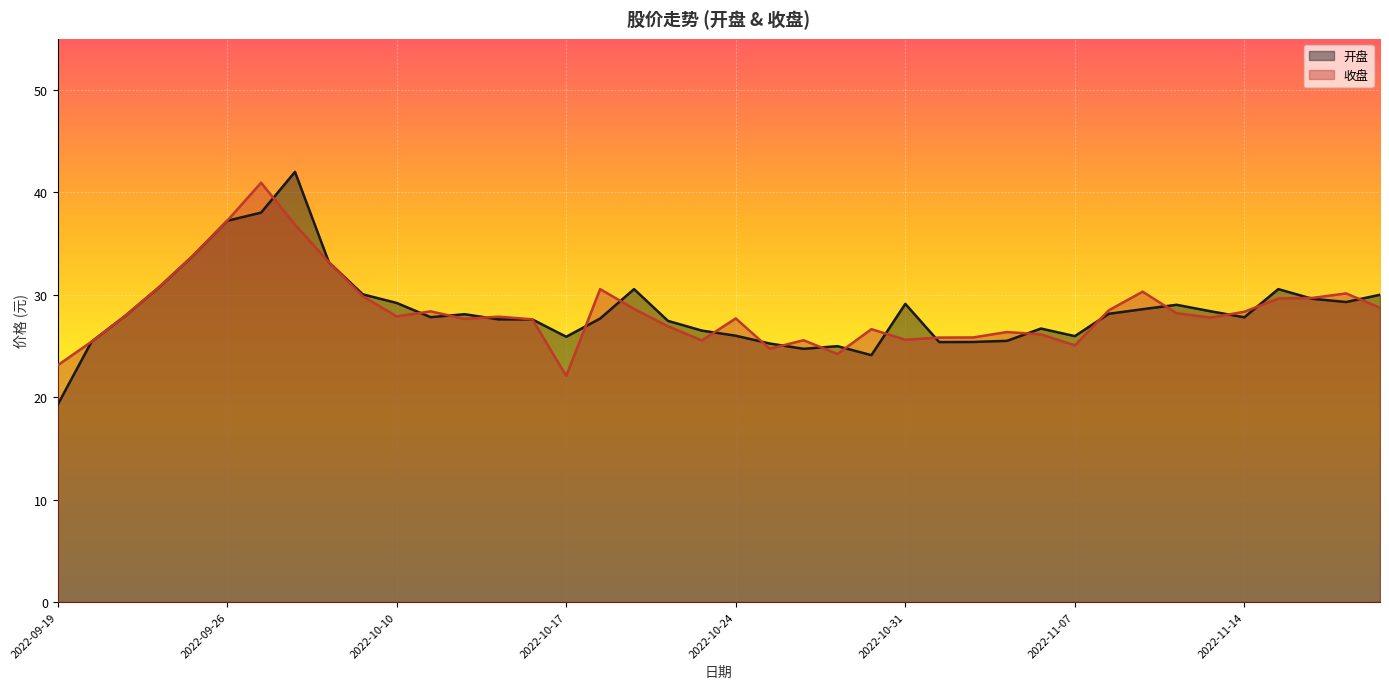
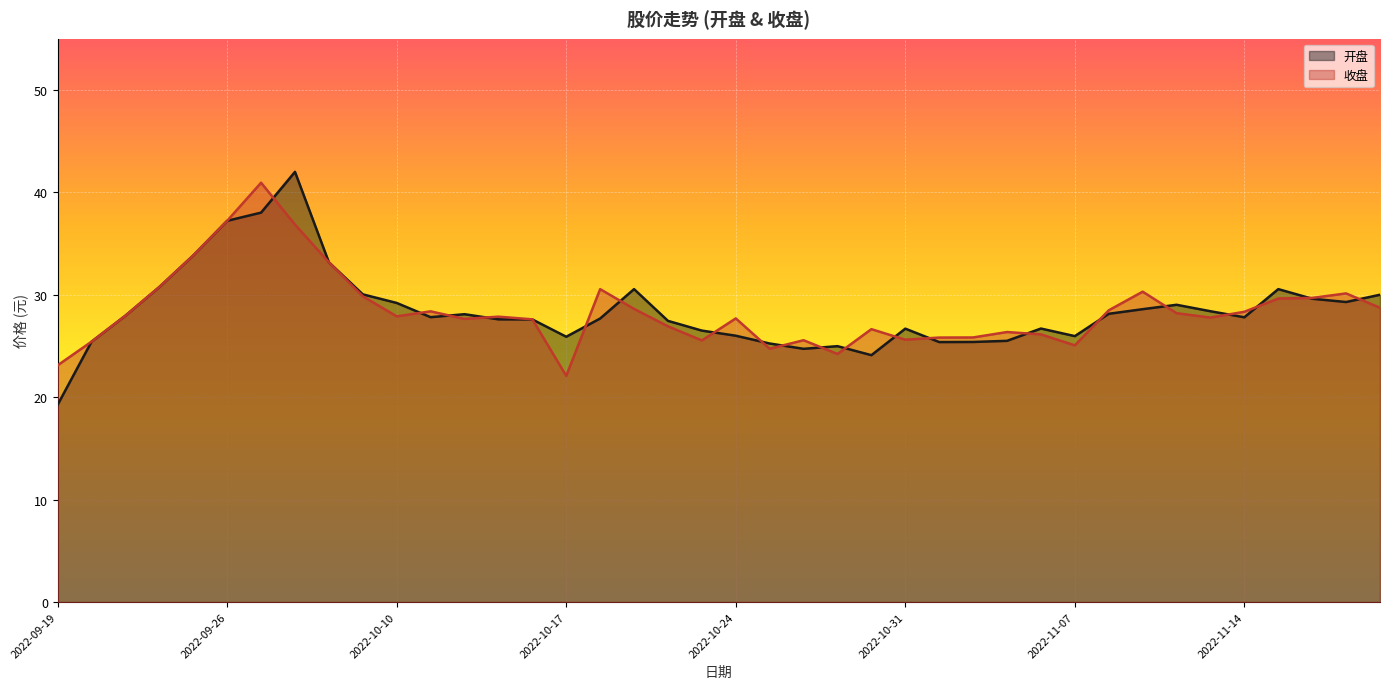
  {
    "开盘": {
      "2022-09-19": 19.3,
      "2022-10-10": 29.2,
      "2022-10-17": 25.9,
      "2022-10-24": 26.0,
-     "2022-10-31": 29.1,
+     "2022-10-31": 26.7,
      "2022-11-07": 26.0,
      "2022-11-14": 27.8
    },
    "收盘": {
      "2022-09-19": 23.1,
      "2022-10-10": 27.9,
      "2022-10-17": 22.1,
      "2022-10-24": 27.7,
      "2022-10-31": 25.6,
      "2022-11-07": 25.1,
      "2022-11-14": 28.3
    }
  }
